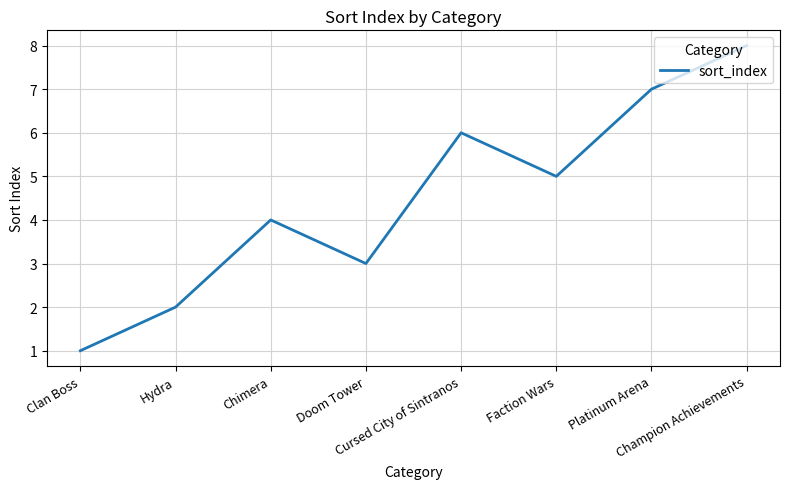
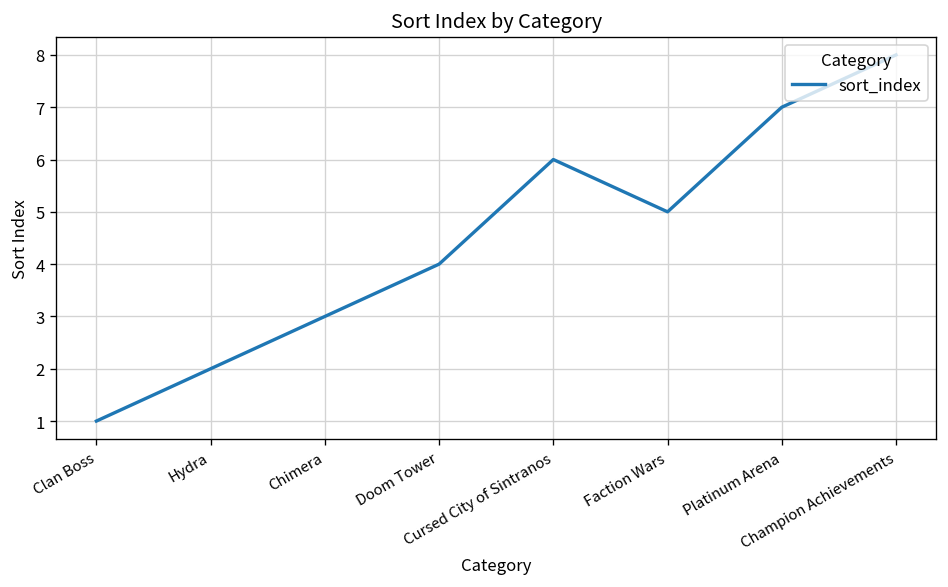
  {
    "Clan Boss": 1,
    "Hydra": 2,
-   "Chimera": 4,
-   "Doom Tower": 3,
+   "Chimera": 3,
+   "Doom Tower": 4,
    "Cursed City of Sintranos": 6,
    "Faction Wars": 5,
    "Platinum Arena": 7
  }
